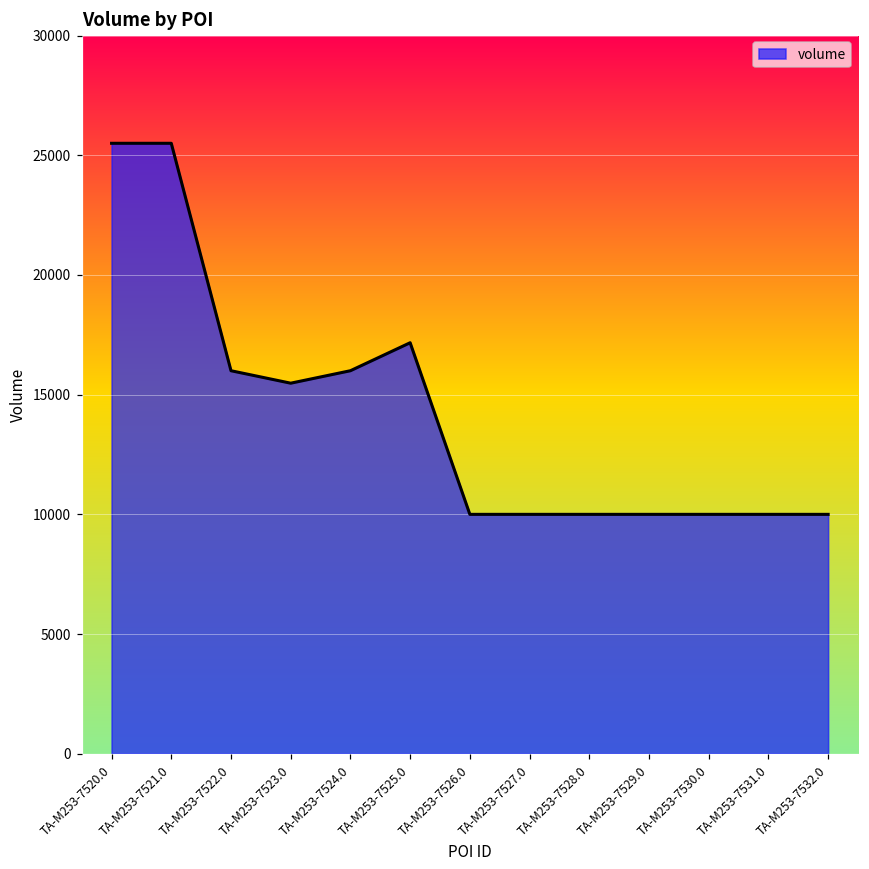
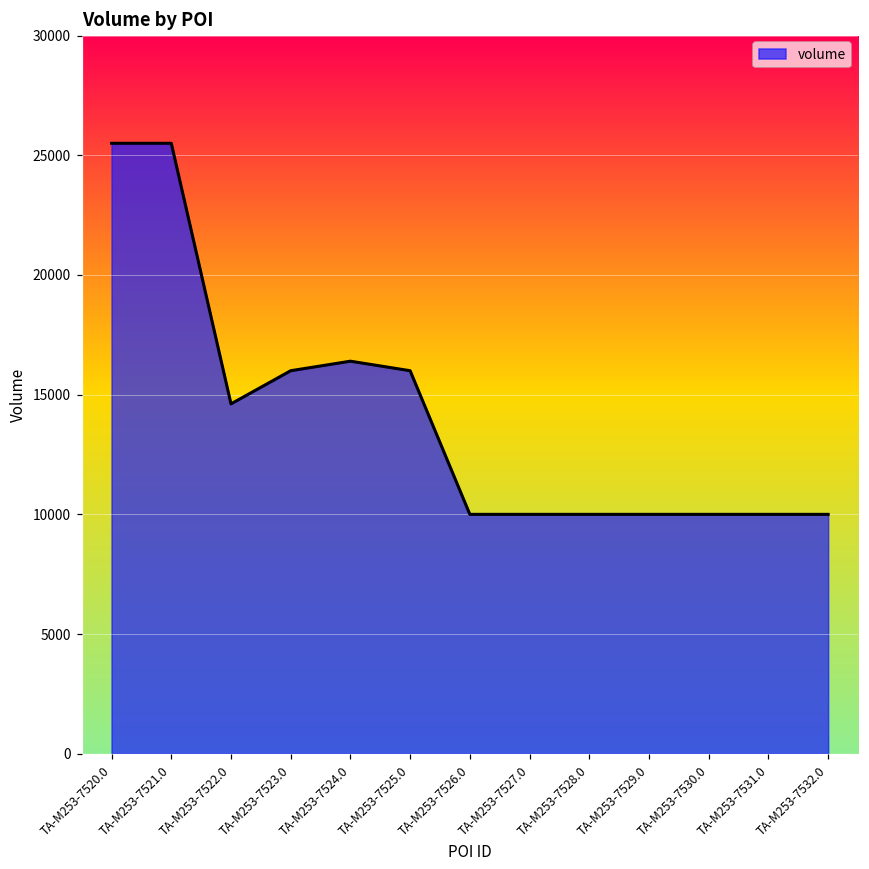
  {
    "TA-M253-7520.0": 25500,
    "TA-M253-7521.0": 25500,
-   "TA-M253-7522.0": 16000,
-   "TA-M253-7523.0": 15500,
-   "TA-M253-7524.0": 16000,
-   "TA-M253-7525.0": 17200,
+   "TA-M253-7522.0": 14600,
+   "TA-M253-7523.0": 16000,
+   "TA-M253-7524.0": 16400,
+   "TA-M253-7525.0": 16000,
    "TA-M253-7526.0": 10000,
    "TA-M253-7527.0": 10000,
    "TA-M253-7528.0": 10000,
    "TA-M253-7529.0": 10000,
    "TA-M253-7530.0": 10000,
    "TA-M253-7531.0": 10000,
    "TA-M253-7532.0": 10000
  }
